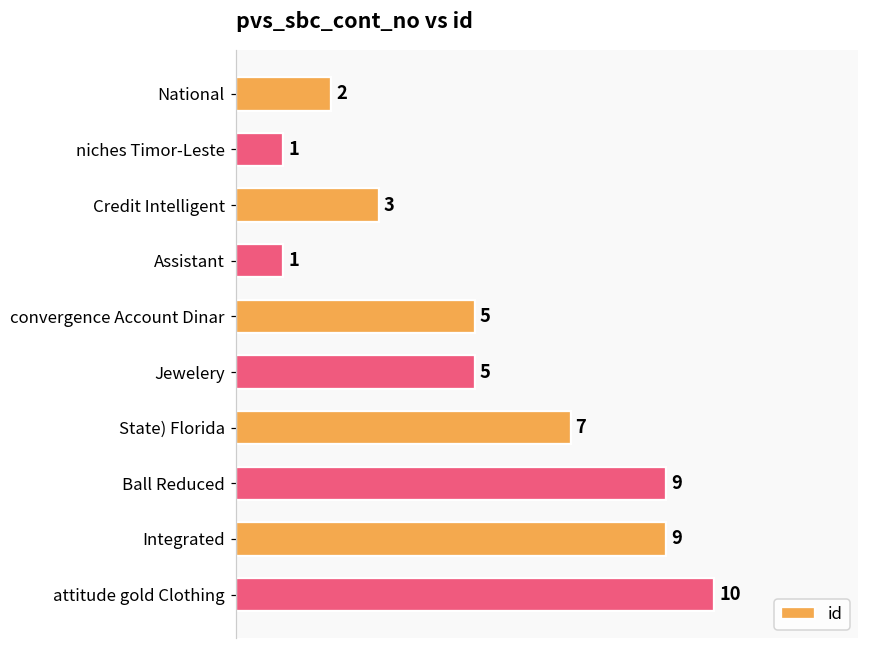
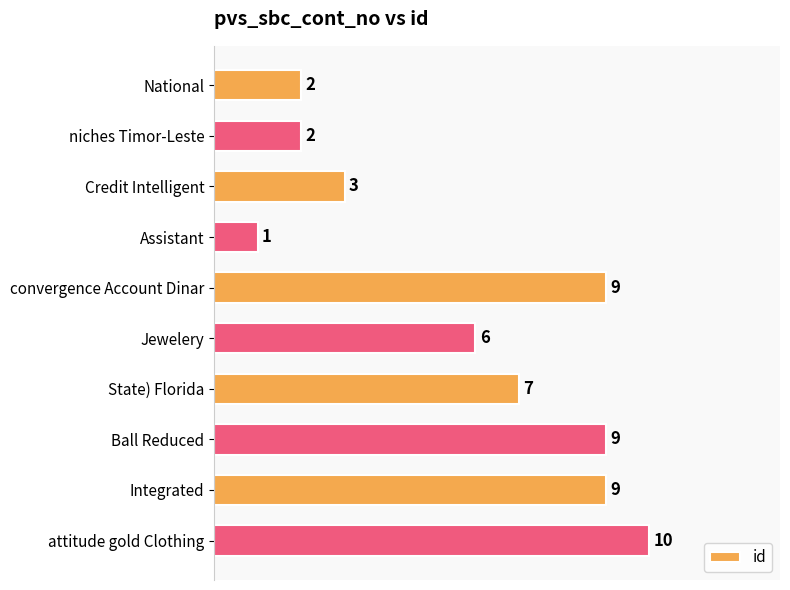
  {
    "National": 2,
-   "niches Timor-Leste": 1,
+   "niches Timor-Leste": 2,
    "Credit Intelligent": 3,
    "Assistant": 1,
-   "convergence Account Dinar": 5,
-   "Jewelery": 5,
+   "convergence Account Dinar": 9,
+   "Jewelery": 6,
    "State) Florida": 7,
    "Ball Reduced": 9,
    "Integrated": 9,
    "attitude gold Clothing": 10
  }
